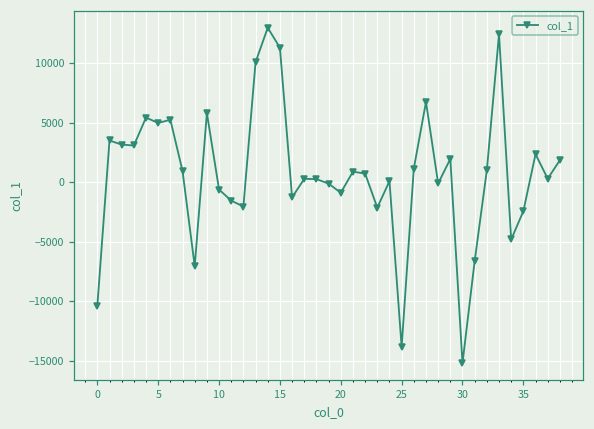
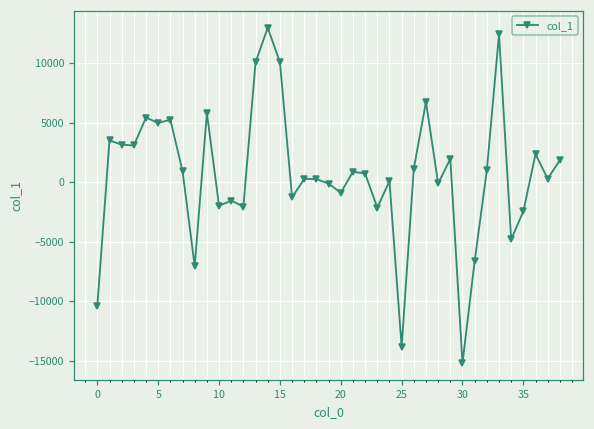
  {
    "0": -10400,
    "5": 5000,
-   "10": -600,
-   "15": 11300,
+   "10": -2000,
+   "15": 10100,
    "20": -900,
    "25": -13800,
    "30": -15200,
    "35": -2400
  }
